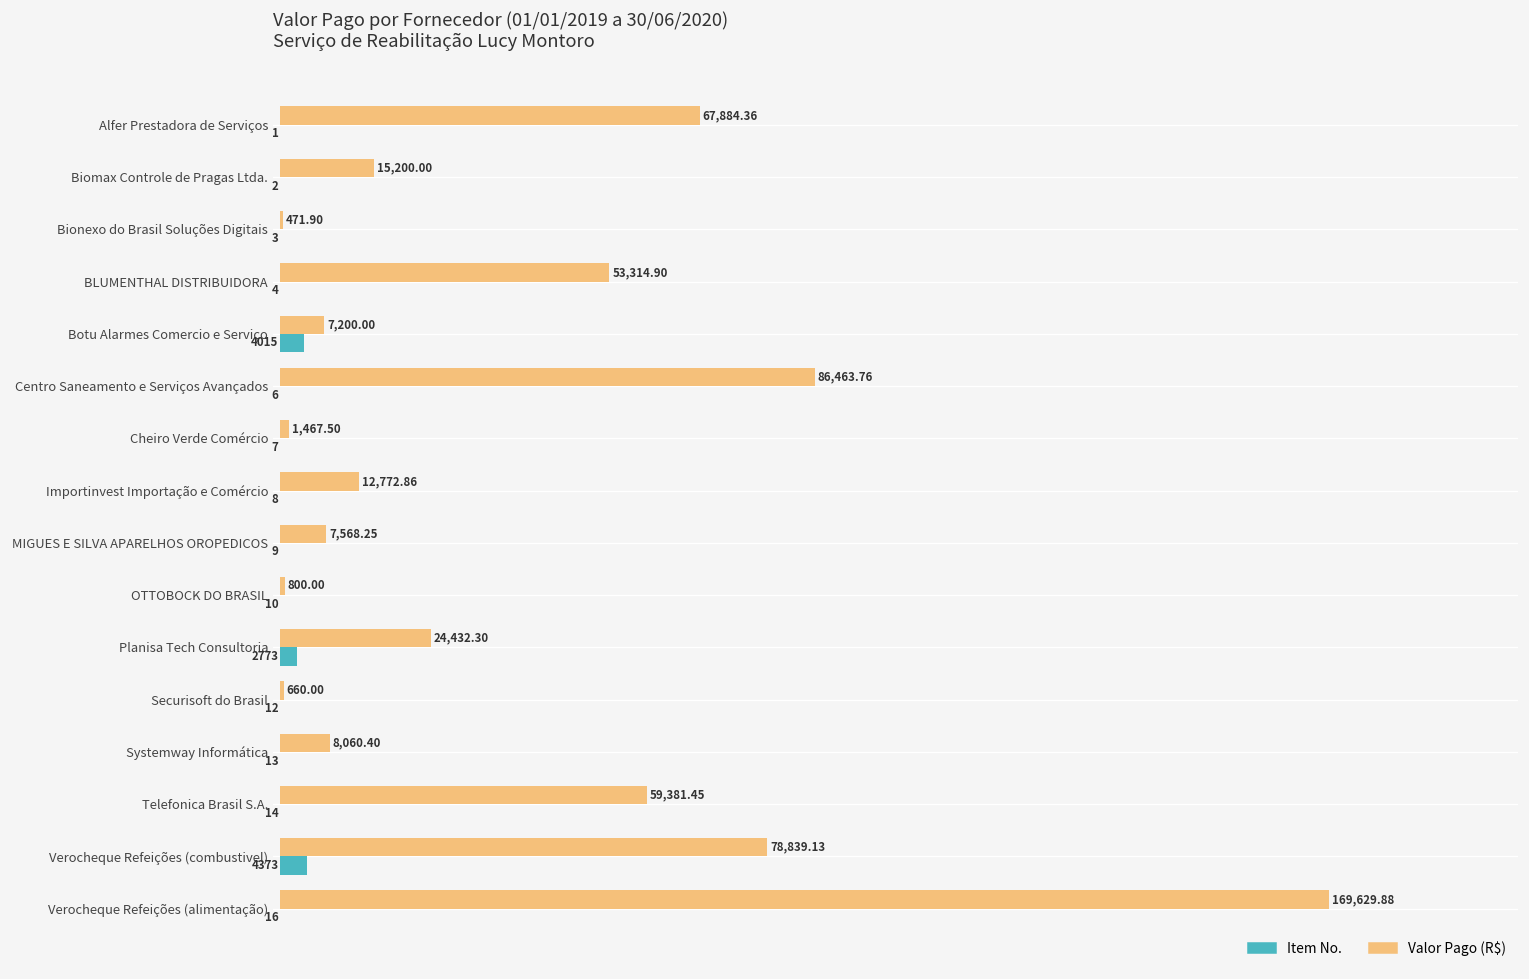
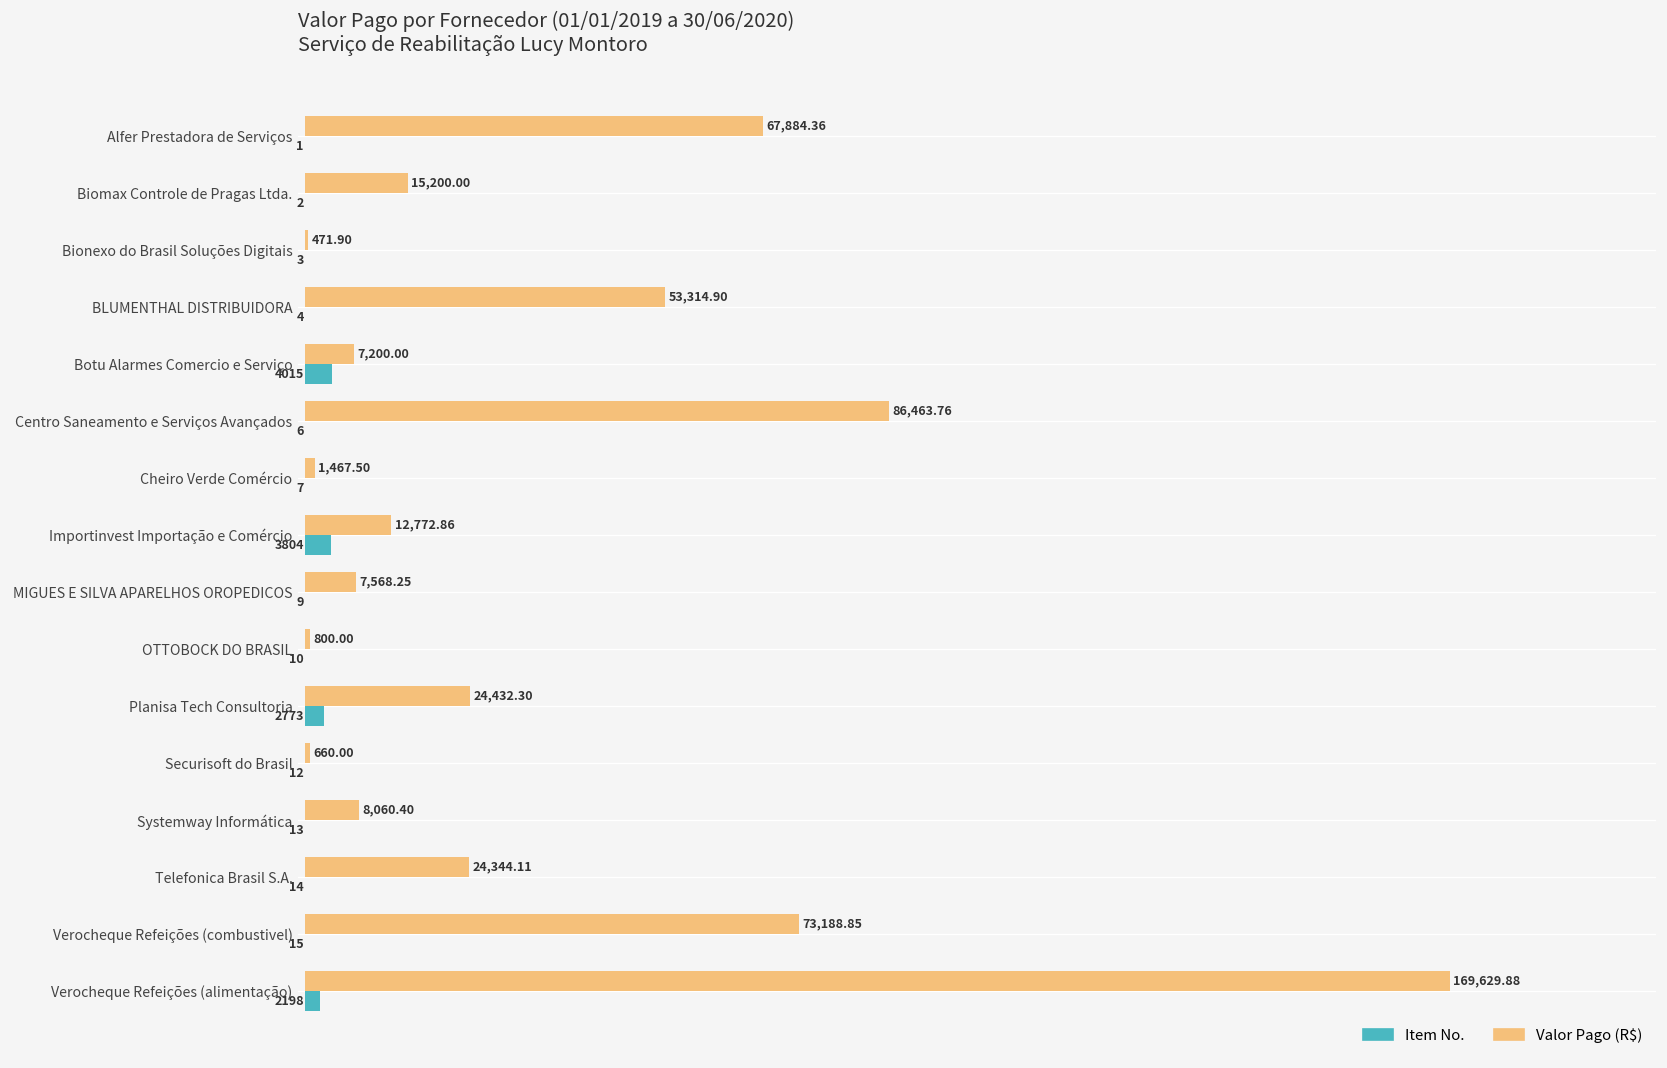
  {
    "Item No.": {
      "Alfer Prestadora de Serviços": "1",
      "Biomax Controle de Pragas Ltda.": "2",
      "Bionexo do Brasil Soluções Digitais": "3",
      "BLUMENTHAL DISTRIBUIDORA": "4",
      "Botu Alarmes Comercio e Serviço": "4015",
      "Centro Saneamento e Serviços Avançados": "6",
      "Cheiro Verde Comércio": "7",
-     "Importinvest Importação e Comércio": "8",
+     "Importinvest Importação e Comércio": "3804",
      "MIGUES E SILVA APARELHOS OROPEDICOS": "9",
      "OTTOBOCK DO BRASIL": "10",
      "Planisa Tech Consultoria": "2773",
      "Securisoft do Brasil": "12",
      "Systemway Informática": "13",
      "Telefonica Brasil S.A.": "14",
-     "Verocheque Refeições (combustivel)": "4373",
-     "Verocheque Refeições (alimentação)": "16"
+     "Verocheque Refeições (combustivel)": "15",
+     "Verocheque Refeições (alimentação)": "2198"
    },
    "Valor Pago (R$)": {
      "Alfer Prestadora de Serviços": "67,884.36",
      "Biomax Controle de Pragas Ltda.": "15,200.00",
      "Bionexo do Brasil Soluções Digitais": "471.90",
      "BLUMENTHAL DISTRIBUIDORA": "53,314.90",
      "Botu Alarmes Comercio e Serviço": "7,200.00",
      "Centro Saneamento e Serviços Avançados": "86,463.76",
      "Cheiro Verde Comércio": "1,467.50",
      "Importinvest Importação e Comércio": "12,772.86",
      "MIGUES E SILVA APARELHOS OROPEDICOS": "7,568.25",
      "OTTOBOCK DO BRASIL": "800.00",
      "Planisa Tech Consultoria": "24,432.30",
      "Securisoft do Brasil": "660.00",
      "Systemway Informática": "8,060.40",
-     "Telefonica Brasil S.A.": "59,381.45",
-     "Verocheque Refeições (combustivel)": "78,839.13",
+     "Telefonica Brasil S.A.": "24,344.11",
+     "Verocheque Refeições (combustivel)": "73,188.85",
      "Verocheque Refeições (alimentação)": "169,629.88"
    }
  }
